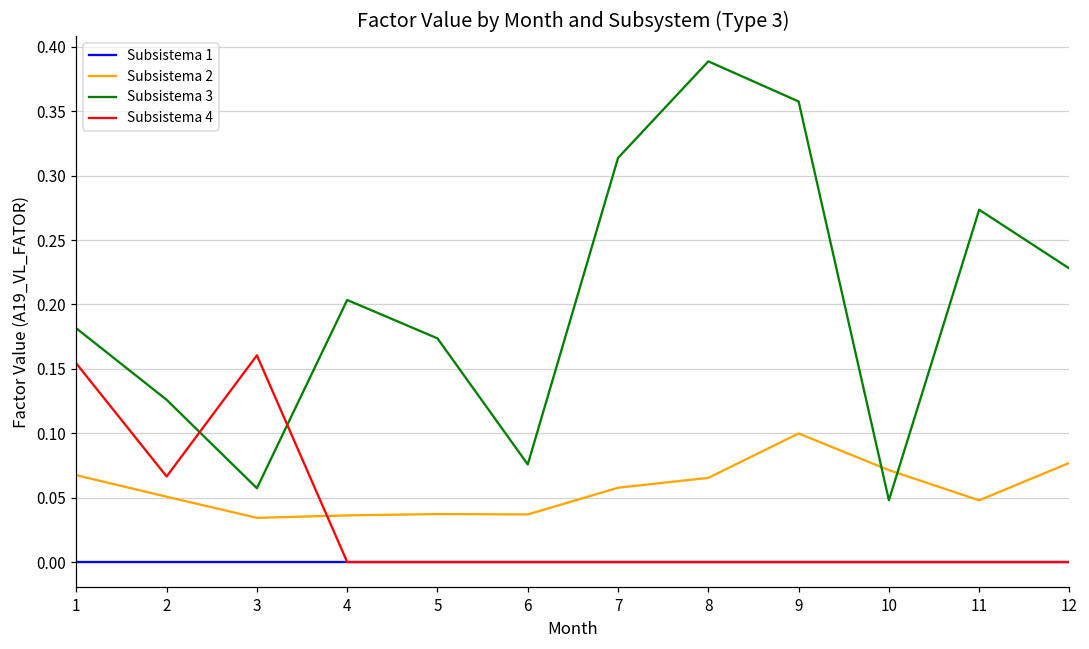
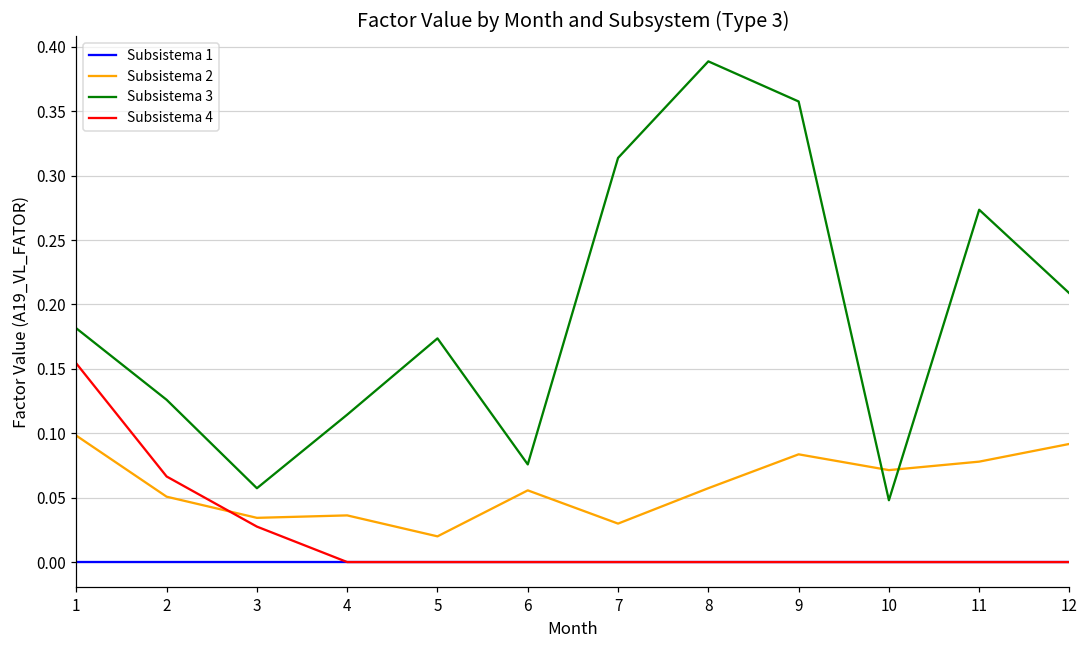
  {
    "Subsistema 1": {
      "1": 0.000,
      "2": 0.000,
      "3": 0.000
    },
    "Subsistema 2": {
-     "1": 0.067,
+     "1": 0.098,
      "2": 0.051,
      "3": 0.034,
      "4": 0.036,
-     "5": 0.037,
-     "6": 0.037,
-     "7": 0.058,
-     "8": 0.065,
-     "9": 0.100,
+     "5": 0.020,
+     "6": 0.056,
+     "7": 0.030,
+     "8": 0.057,
+     "9": 0.084,
      "10": 0.071,
-     "11": 0.048,
-     "12": 0.077
+     "11": 0.078,
+     "12": 0.092
    },
    "Subsistema 3": {
      "1": 0.181,
      "2": 0.126,
      "3": 0.057,
-     "4": 0.204,
+     "4": 0.114,
      "5": 0.174,
      "6": 0.076,
      "7": 0.314,
      "8": 0.389,
      "9": 0.358,
      "10": 0.048,
      "11": 0.274,
-     "12": 0.228
+     "12": 0.209
    },
    "Subsistema 4": {
      "1": 0.154,
      "2": 0.066,
-     "3": 0.160
+     "3": 0.028
    }
  }
